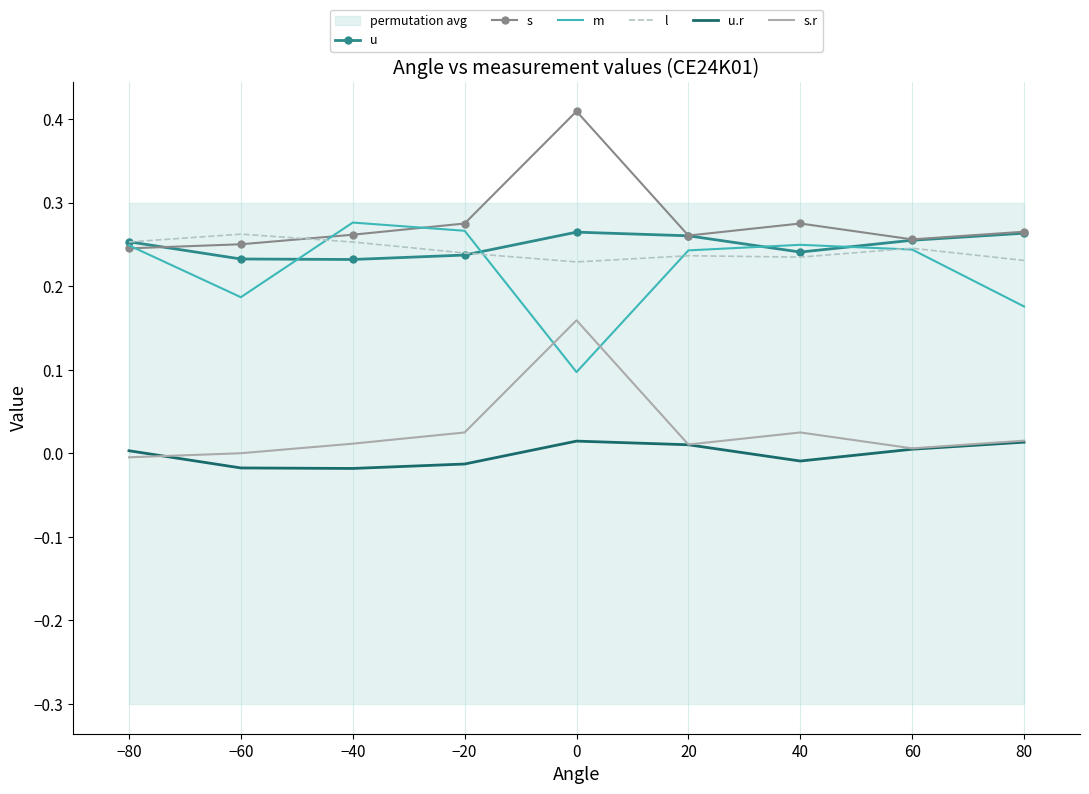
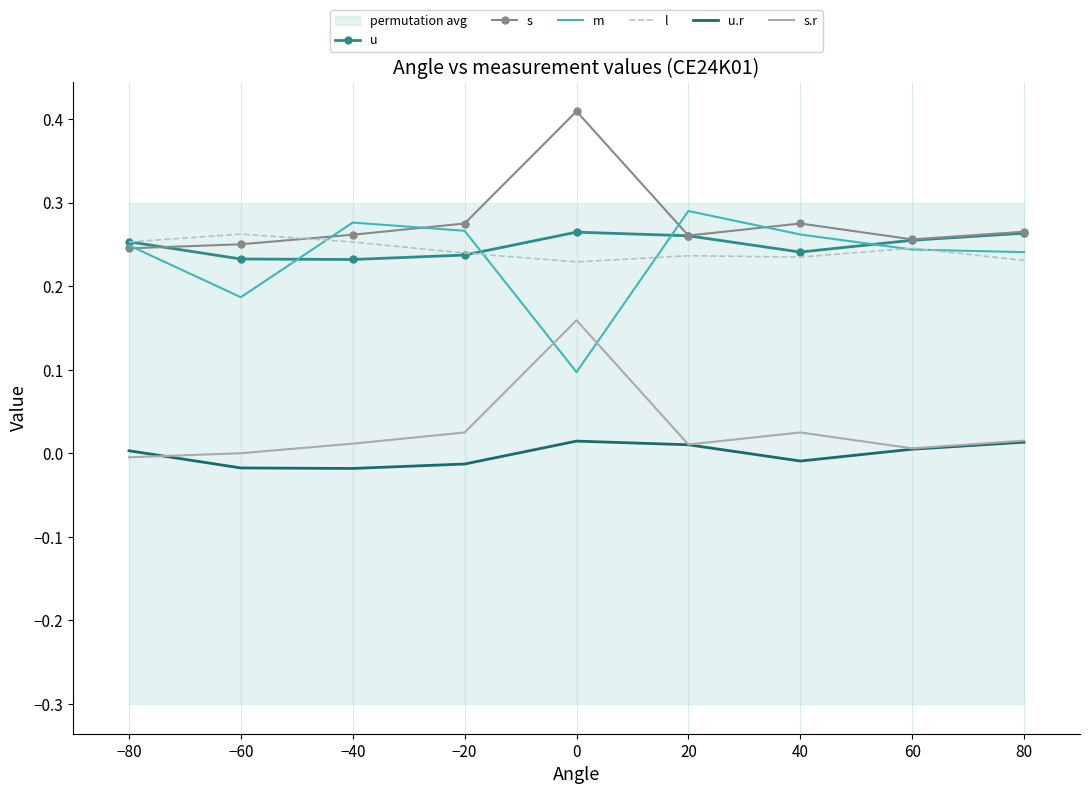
  {
    "m": {
      "−80": 0.25,
      "−60": 0.19,
      "−40": 0.28,
      "−20": 0.27,
      "0": 0.10,
-     "20": 0.24,
-     "40": 0.25,
-     "80": 0.18
+     "20": 0.29,
+     "40": 0.26,
+     "80": 0.24
    }
  }
